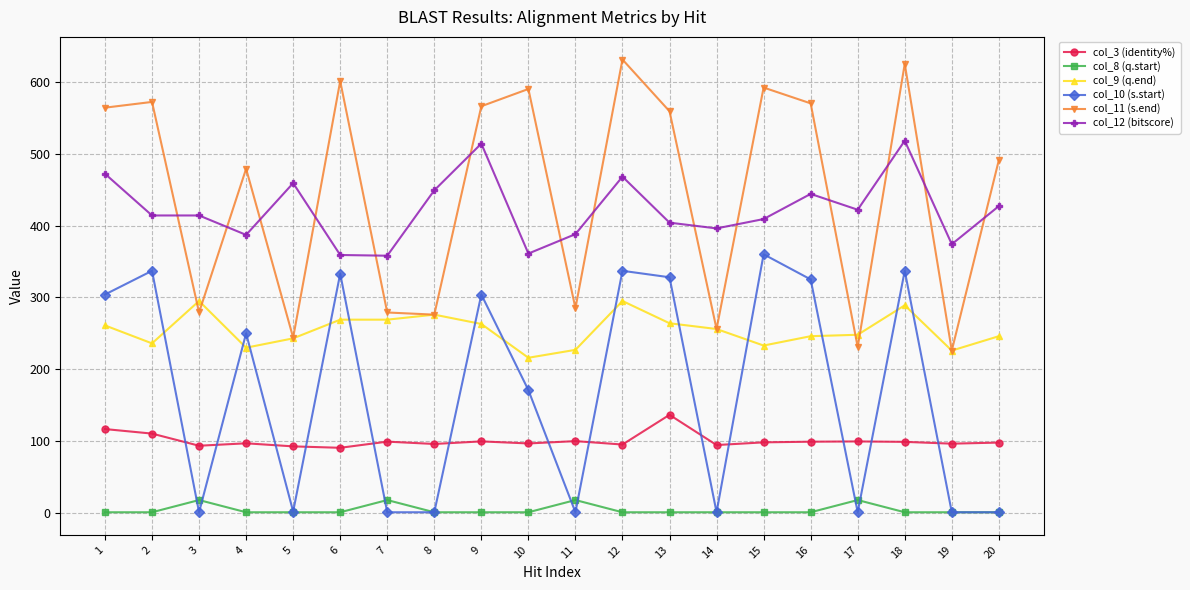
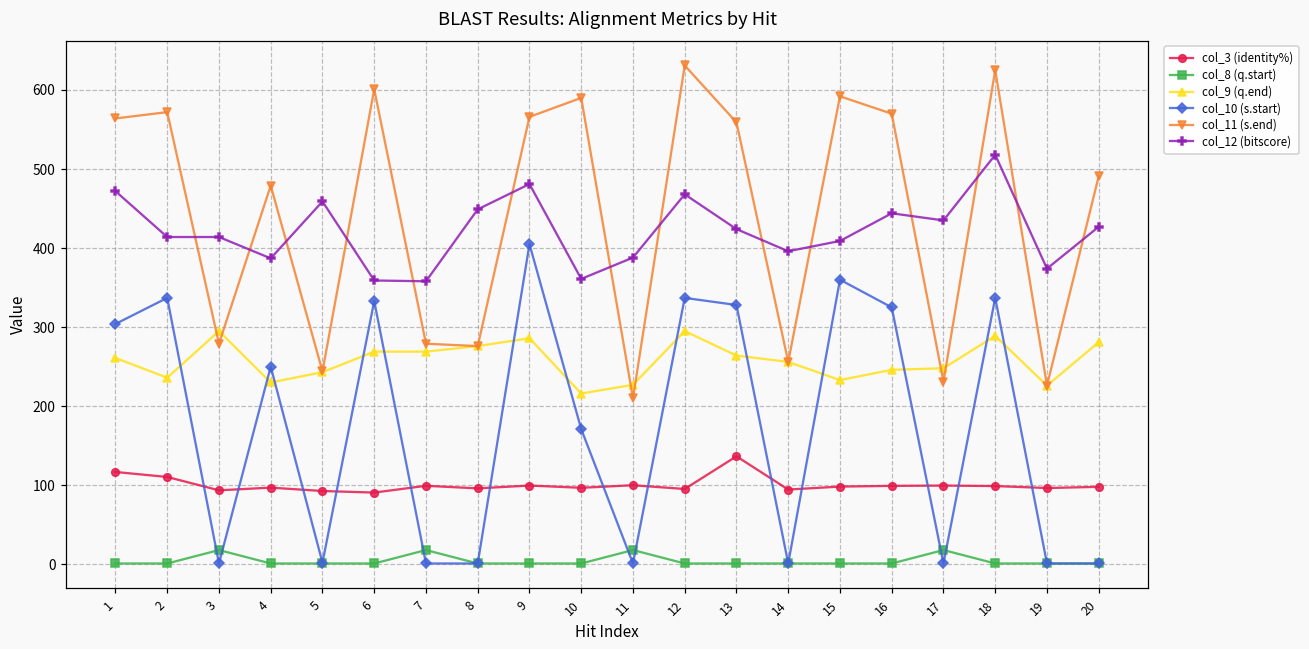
  {
    "col_3 (identity%)": {
      "1": 120,
      "2": 110,
      "3": 90,
      "4": 100,
      "5": 90,
      "6": 90,
      "7": 100,
      "8": 100,
      "9": 100,
      "10": 100,
      "11": 100,
      "12": 100,
      "13": 140,
      "14": 90,
      "15": 100,
      "16": 100,
      "17": 100,
      "18": 100,
      "19": 100,
      "20": 100
    },
    "col_8 (q.start)": {
      "1": 0,
      "2": 0,
      "3": 20,
      "4": 0,
      "6": 0,
      "7": 20,
      "9": 0,
      "10": 0,
      "11": 20,
      "12": 0,
      "13": 0,
      "15": 0,
      "16": 0,
      "17": 20,
      "18": 0
    },
    "col_9 (q.end)": {
      "1": 260,
      "2": 240,
      "3": 300,
      "4": 230,
      "6": 270,
      "7": 270,
-     "9": 260,
+     "9": 290,
      "10": 220,
      "11": 230,
      "12": 300,
      "13": 260,
      "15": 230,
      "16": 250,
      "17": 250,
      "18": 290,
-     "20": 250
+     "20": 280
    },
    "col_10 (s.start)": {
      "1": 300,
      "2": 340,
      "3": 0,
      "4": 250,
      "6": 330,
      "7": 0,
-     "9": 300,
+     "9": 410,
      "10": 170,
      "11": 0,
      "12": 340,
      "13": 330,
      "15": 360,
      "16": 330,
      "17": 0,
      "18": 340
    },
    "col_11 (s.end)": {
      "1": 560,
      "2": 570,
      "3": 280,
      "4": 480,
      "6": 600,
      "7": 280,
      "9": 570,
      "10": 590,
-     "11": 290,
+     "11": 210,
      "12": 630,
      "13": 560,
      "15": 590,
      "16": 570,
      "17": 230,
      "18": 630,
      "20": 490
    },
    "col_12 (bitscore)": {
      "1": 470,
      "2": 410,
      "3": 410,
      "4": 390,
      "5": 460,
      "6": 360,
      "7": 360,
      "8": 450,
-     "9": 510,
+     "9": 480,
      "10": 360,
      "11": 390,
      "12": 470,
-     "13": 400,
+     "13": 420,
      "14": 400,
      "15": 410,
      "16": 440,
-     "17": 420,
+     "17": 440,
      "18": 520,
      "19": 370,
      "20": 430
    }
  }
